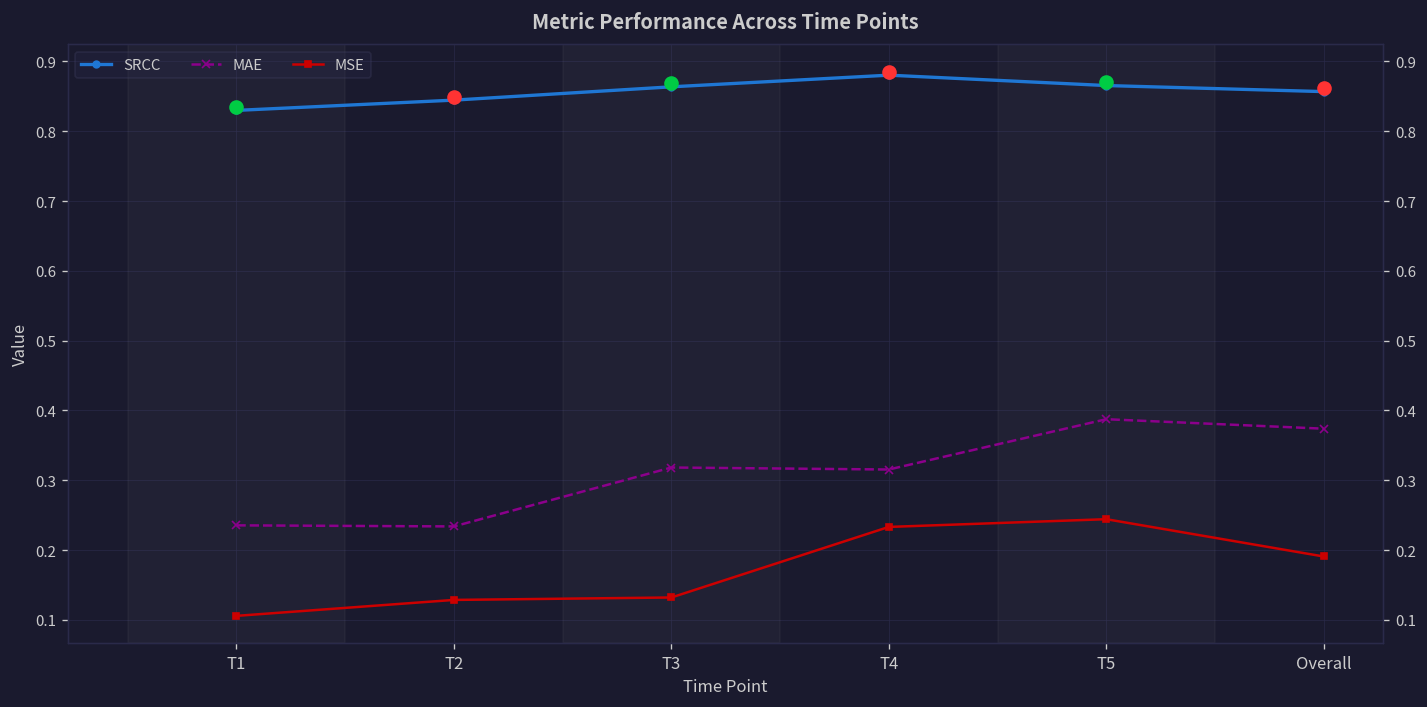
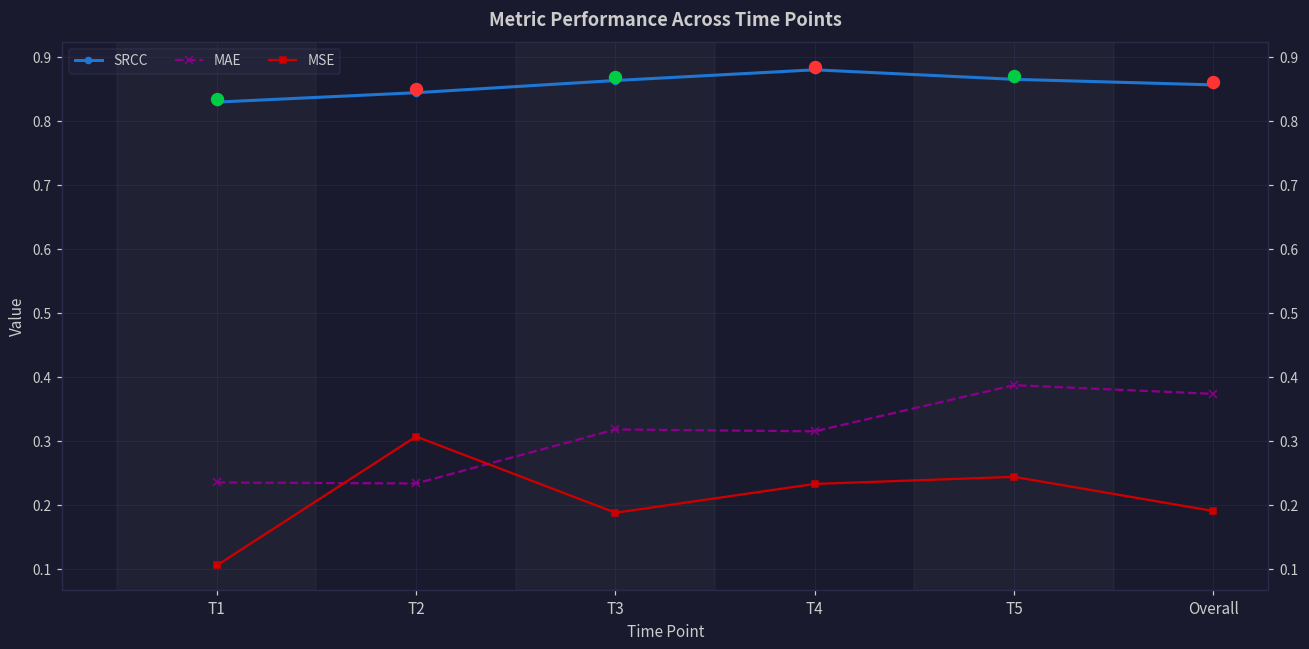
  {
    "SRCC": {
      "T1": 0.83,
      "T2": 0.84,
      "T3": 0.86,
      "T4": 0.88,
      "T5": 0.87,
      "Overall": 0.86
    },
    "MAE": {
      "T1": 0.24,
      "T2": 0.23,
      "T3": 0.32,
      "T4": 0.32,
      "T5": 0.39,
      "Overall": 0.37
    },
    "MSE": {
      "T1": 0.11,
-     "T2": 0.13,
-     "T3": 0.13,
+     "T2": 0.31,
+     "T3": 0.19,
      "T4": 0.23,
      "T5": 0.24,
      "Overall": 0.19
    }
  }
